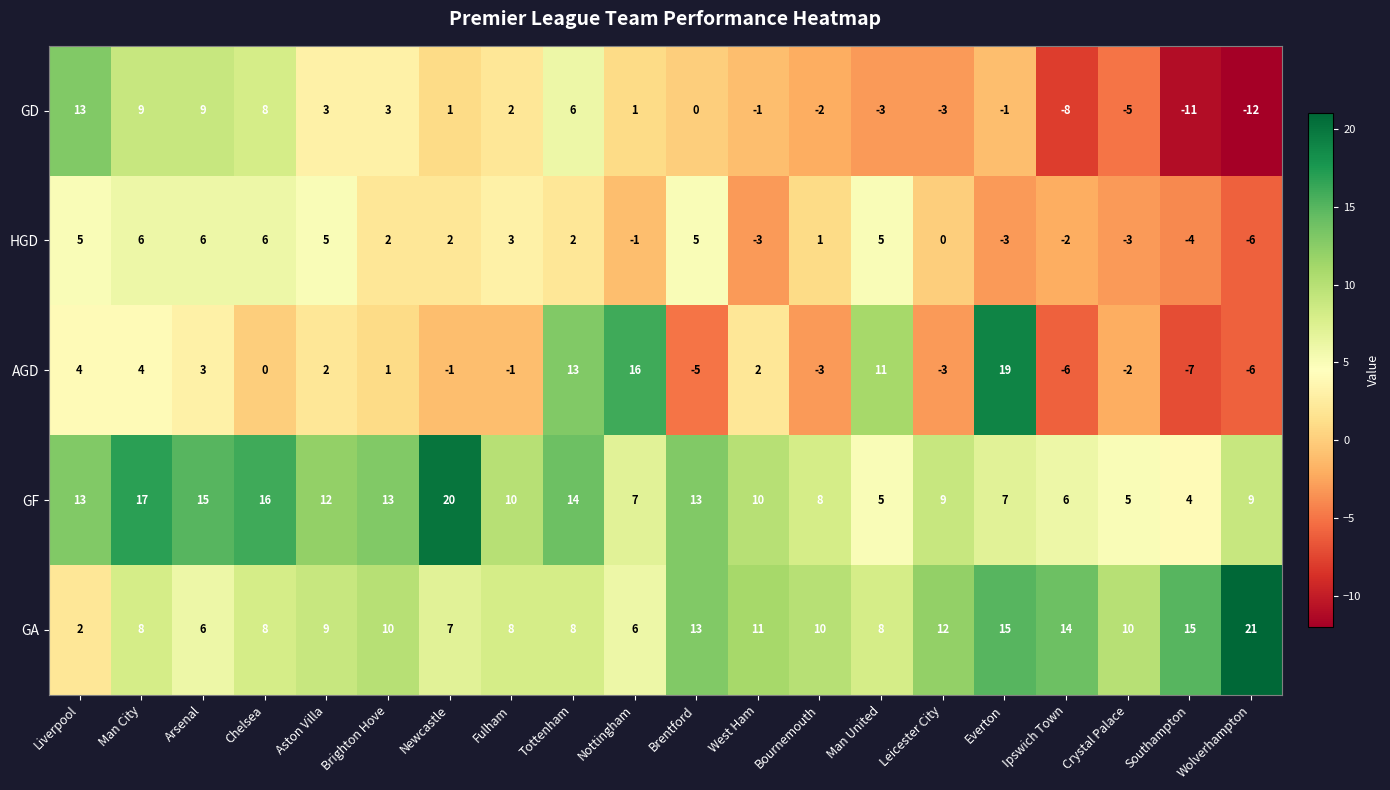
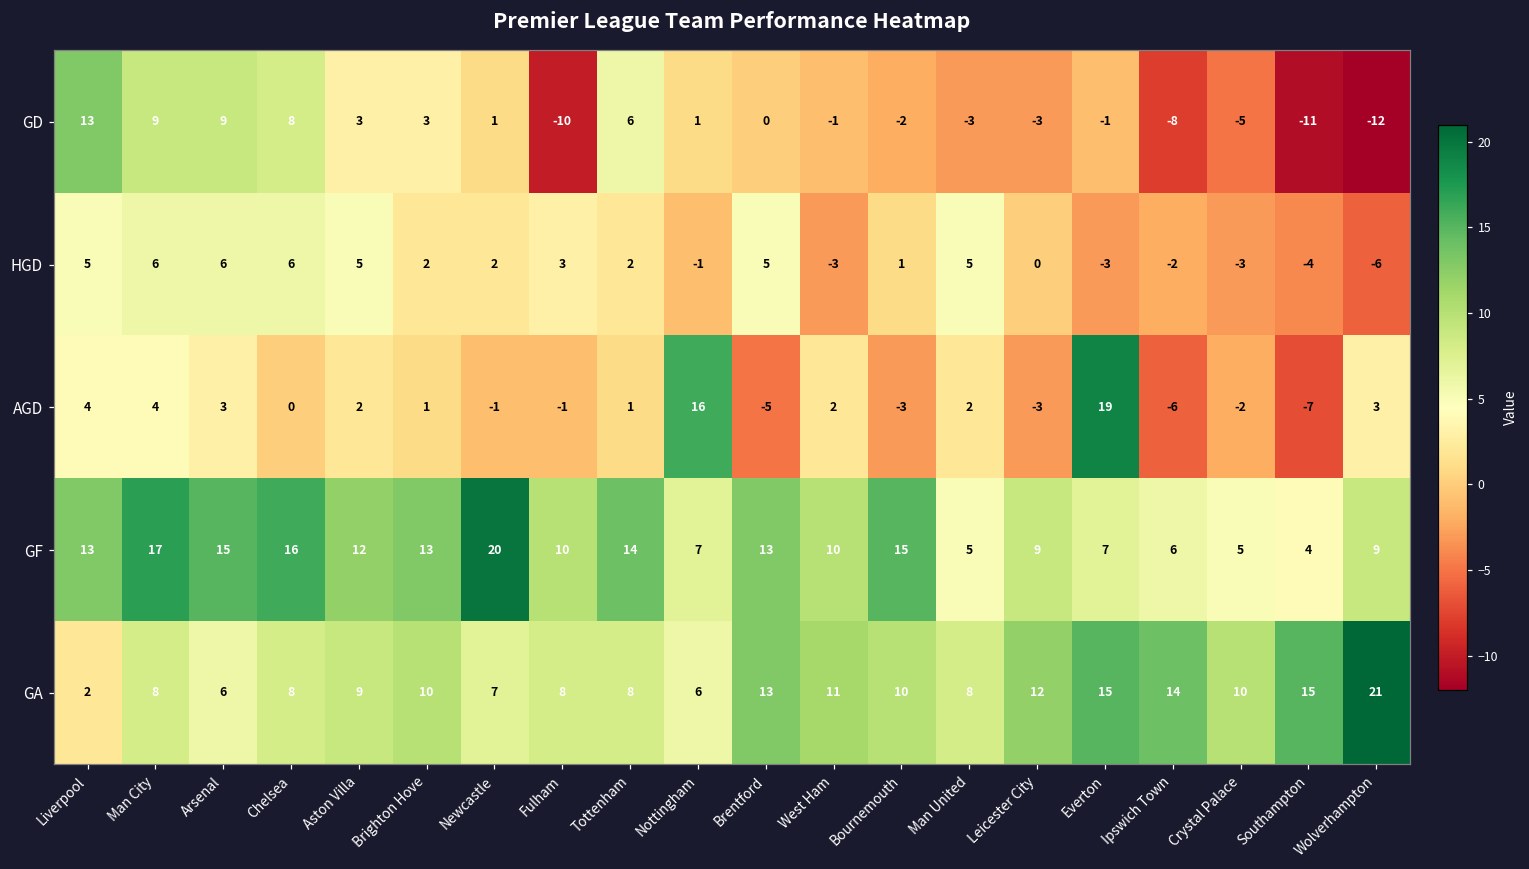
  {
    "GD": {
      "Liverpool": 13,
      "Man City": 9,
      "Arsenal": 9,
      "Chelsea": 8,
      "Aston Villa": 3,
      "Brighton Hove": 3,
      "Newcastle": 1,
-     "Fulham": 2,
+     "Fulham": -10,
      "Tottenham": 6,
      "Nottingham": 1,
      "Brentford": 0,
      "West Ham": -1,
      "Bournemouth": -2,
      "Man United": -3,
      "Leicester City": -3,
      "Everton": -1,
      "Ipswich Town": -8,
      "Crystal Palace": -5,
      "Southampton": -11,
      "Wolverhampton": -12
    },
    "HGD": {
      "Liverpool": 5,
      "Man City": 6,
      "Arsenal": 6,
      "Chelsea": 6,
      "Aston Villa": 5,
      "Brighton Hove": 2,
      "Newcastle": 2,
      "Fulham": 3,
      "Tottenham": 2,
      "Nottingham": -1,
      "Brentford": 5,
      "West Ham": -3,
      "Bournemouth": 1,
      "Man United": 5,
      "Leicester City": 0,
      "Everton": -3,
      "Ipswich Town": -2,
      "Crystal Palace": -3,
      "Southampton": -4,
      "Wolverhampton": -6
    },
    "AGD": {
      "Liverpool": 4,
      "Man City": 4,
      "Arsenal": 3,
      "Chelsea": 0,
      "Aston Villa": 2,
      "Brighton Hove": 1,
      "Newcastle": -1,
      "Fulham": -1,
-     "Tottenham": 13,
+     "Tottenham": 1,
      "Nottingham": 16,
      "Brentford": -5,
      "West Ham": 2,
      "Bournemouth": -3,
-     "Man United": 11,
+     "Man United": 2,
      "Leicester City": -3,
      "Everton": 19,
      "Ipswich Town": -6,
      "Crystal Palace": -2,
      "Southampton": -7,
-     "Wolverhampton": -6
+     "Wolverhampton": 3
    },
    "GF": {
      "Liverpool": 13,
      "Man City": 17,
      "Arsenal": 15,
      "Chelsea": 16,
      "Aston Villa": 12,
      "Brighton Hove": 13,
      "Newcastle": 20,
      "Fulham": 10,
      "Tottenham": 14,
      "Nottingham": 7,
      "Brentford": 13,
      "West Ham": 10,
-     "Bournemouth": 8,
+     "Bournemouth": 15,
      "Man United": 5,
      "Leicester City": 9,
      "Everton": 7,
      "Ipswich Town": 6,
      "Crystal Palace": 5,
      "Southampton": 4,
      "Wolverhampton": 9
    },
    "GA": {
      "Liverpool": 2,
      "Man City": 8,
      "Arsenal": 6,
      "Chelsea": 8,
      "Aston Villa": 9,
      "Brighton Hove": 10,
      "Newcastle": 7,
      "Fulham": 8,
      "Tottenham": 8,
      "Nottingham": 6,
      "Brentford": 13,
      "West Ham": 11,
      "Bournemouth": 10,
      "Man United": 8,
      "Leicester City": 12,
      "Everton": 15,
      "Ipswich Town": 14,
      "Crystal Palace": 10,
      "Southampton": 15,
      "Wolverhampton": 21
    }
  }
